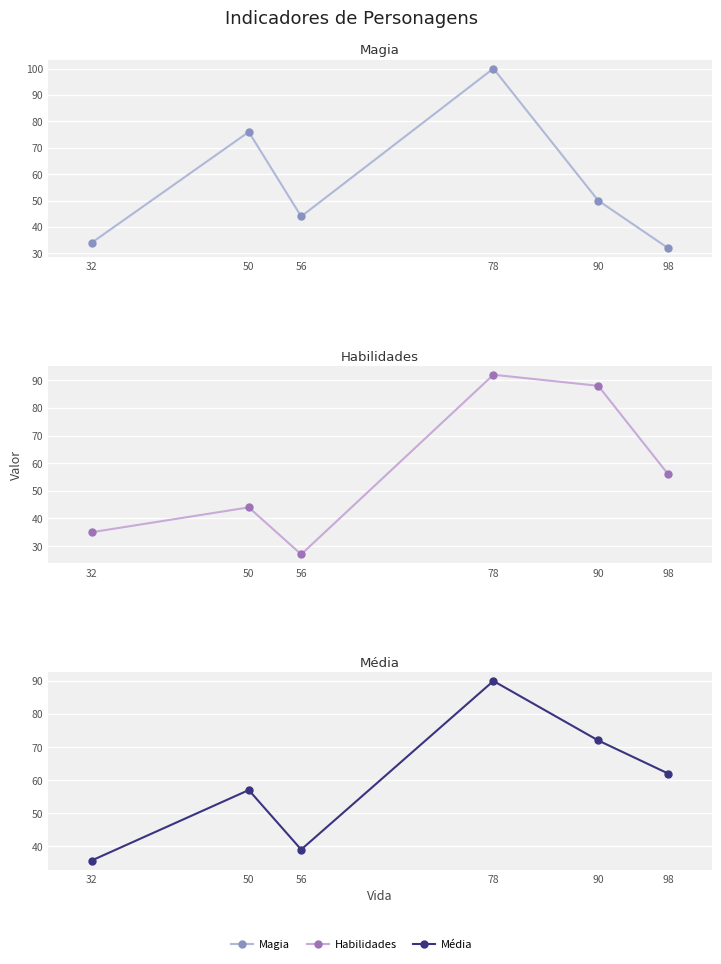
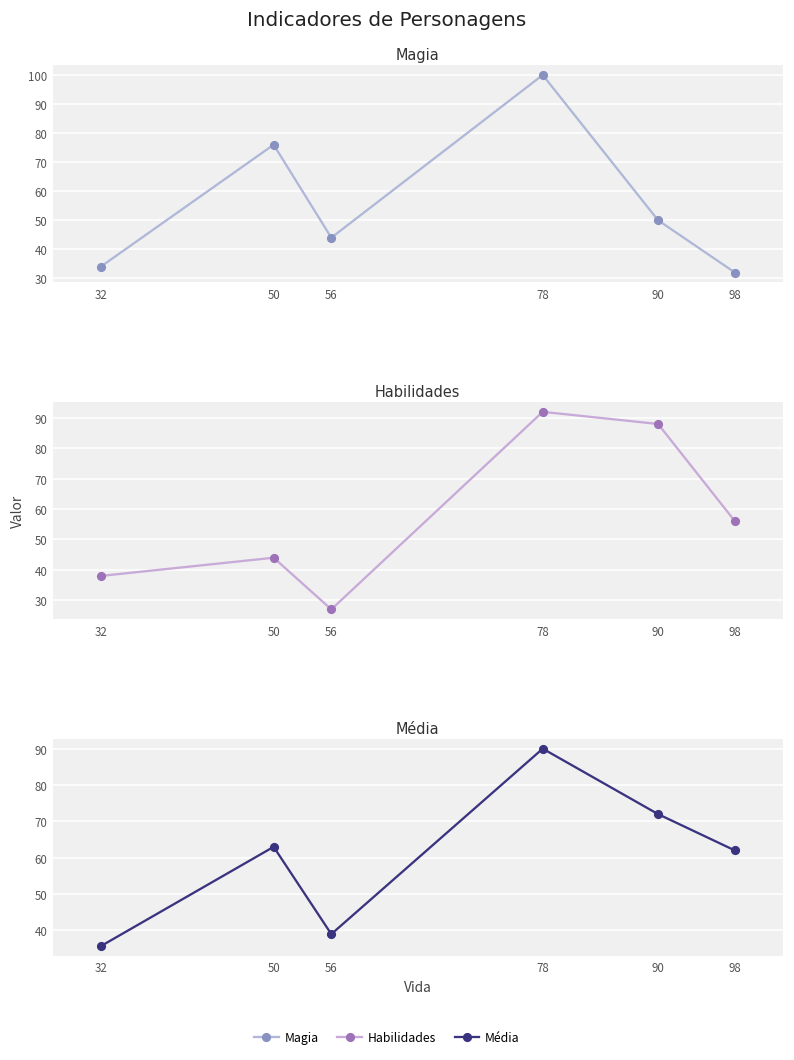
  {
    "Magia": {
      "32": 34,
      "50": 76,
      "56": 44,
      "78": 100,
      "90": 50,
      "98": 32
    },
    "Habilidades": {
-     "32": 35,
+     "32": 38,
      "50": 44,
      "56": 27,
      "78": 92,
      "90": 88,
      "98": 56
    },
    "Média": {
      "32": 36,
-     "50": 57,
+     "50": 63,
      "56": 39,
      "78": 90,
      "90": 72,
      "98": 62
    }
  }
